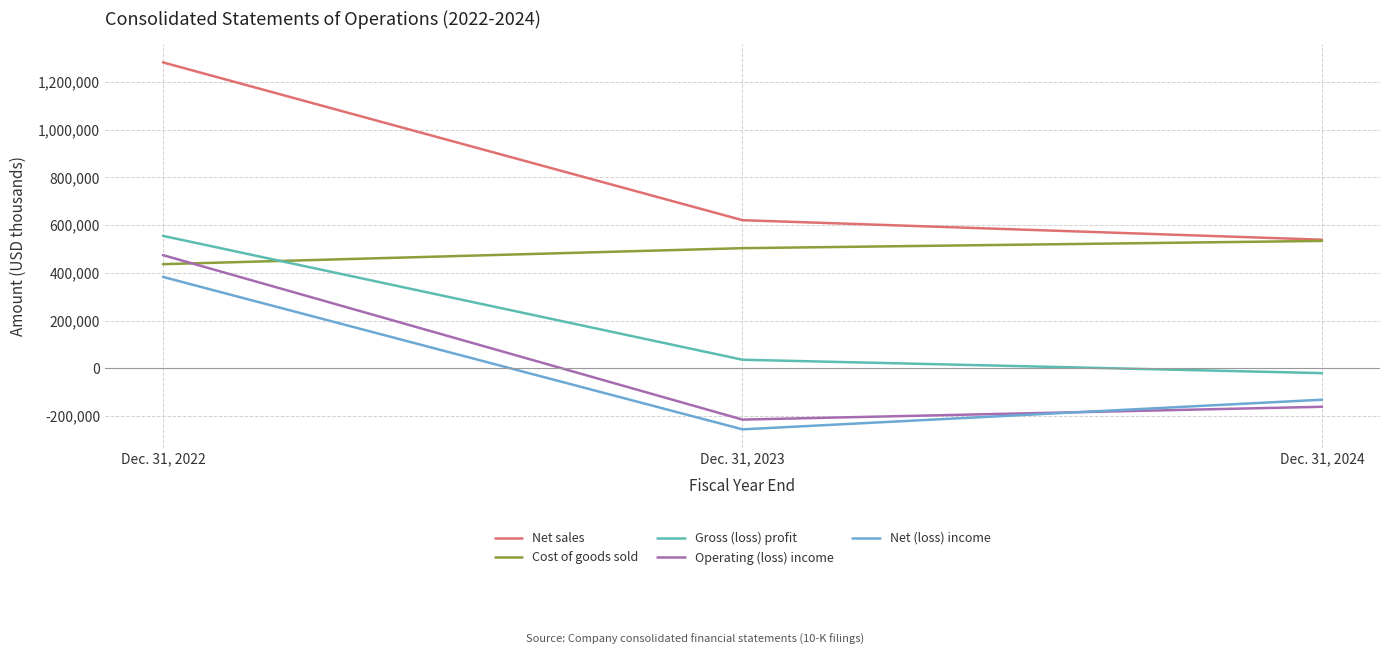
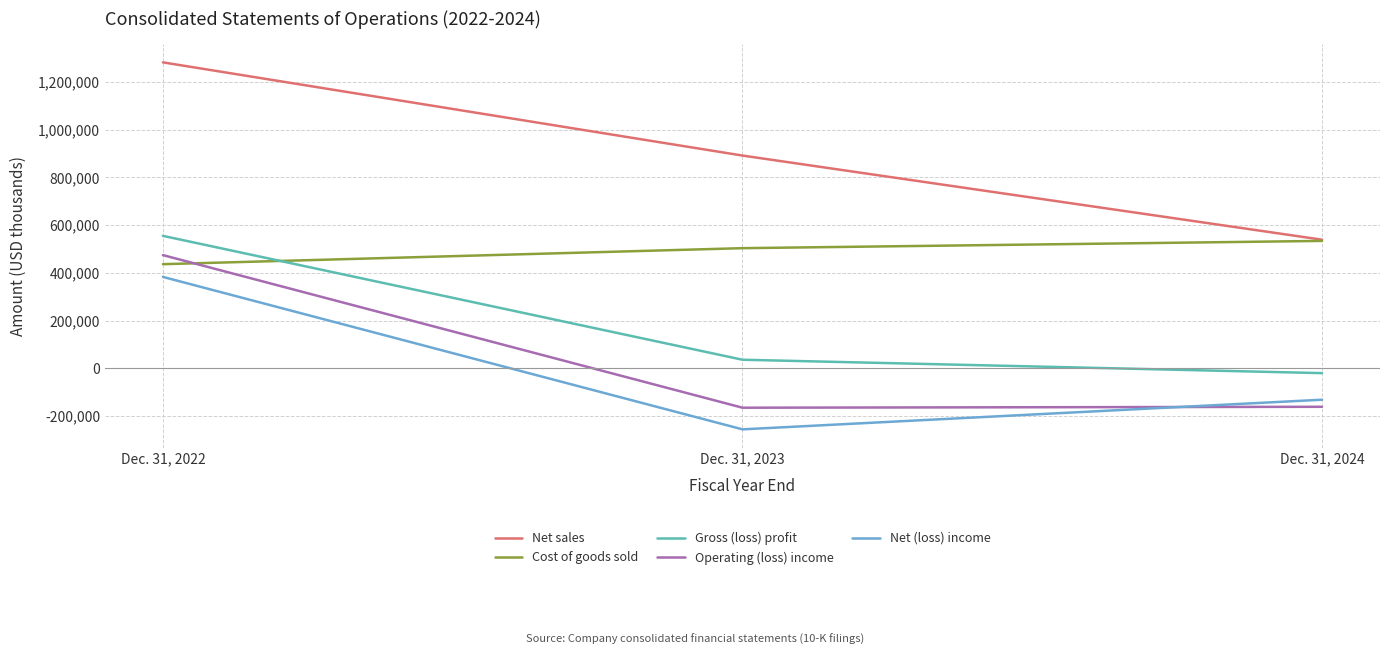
  {
    "Net sales": {
      "Dec. 31, 2022": "1,280,000",
-     "Dec. 31, 2023": "620,000"
+     "Dec. 31, 2023": "890,000"
    },
    "Cost of goods sold": {
      "Dec. 31, 2022": "440,000",
      "Dec. 31, 2023": "500,000"
    },
    "Operating (loss) income": {
      "Dec. 31, 2022": "470,000",
-     "Dec. 31, 2023": "-210,000",
+     "Dec. 31, 2023": "-160,000",
      "Dec. 31, 2024": "-160,000"
    }
  }
